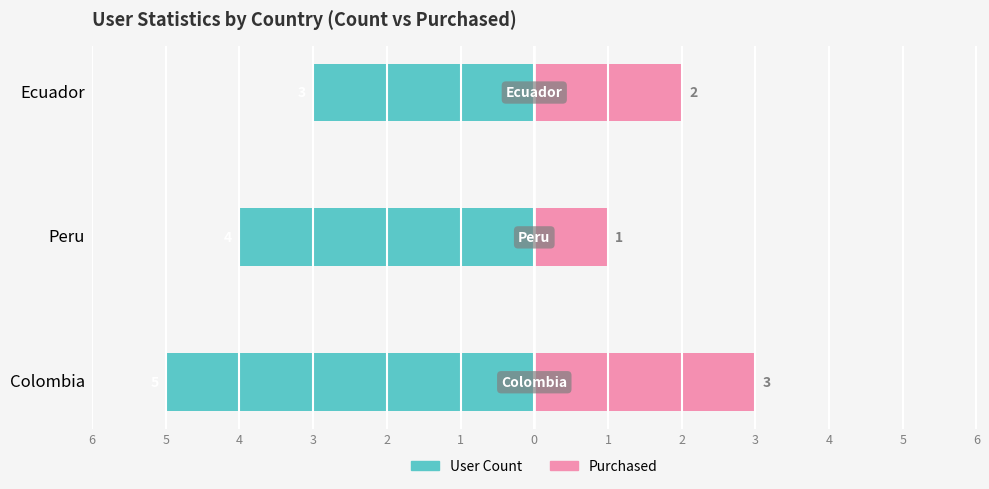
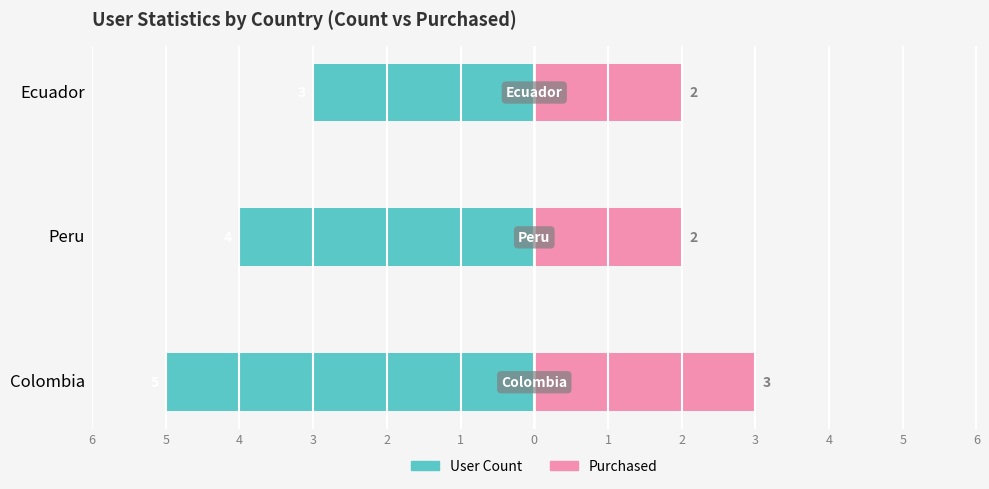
  {
    "Purchased": {
      "Ecuador": 2,
-     "Peru": 1,
+     "Peru": 2,
      "Colombia": 3
    }
  }
